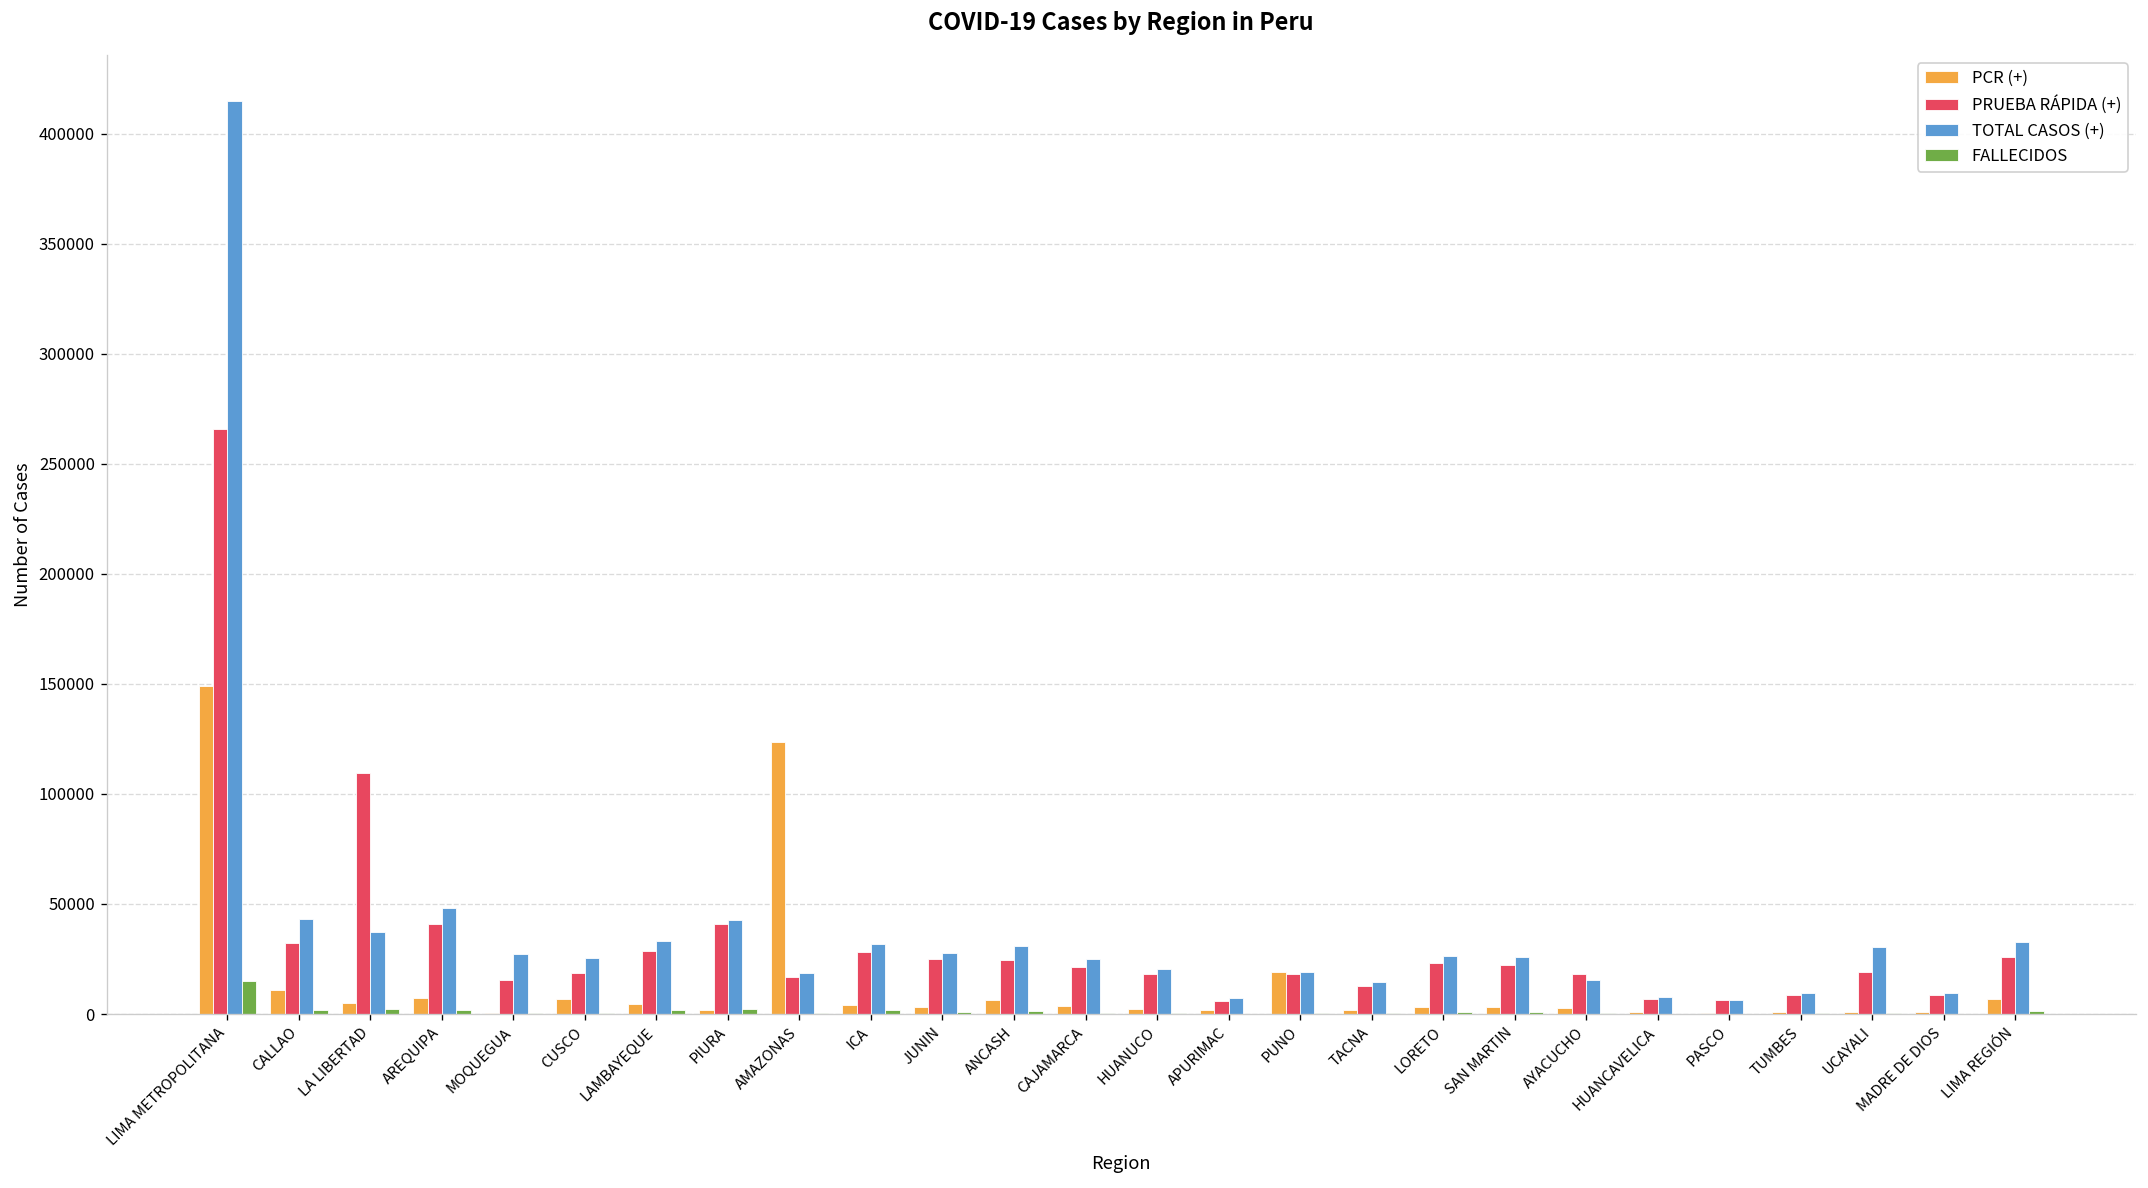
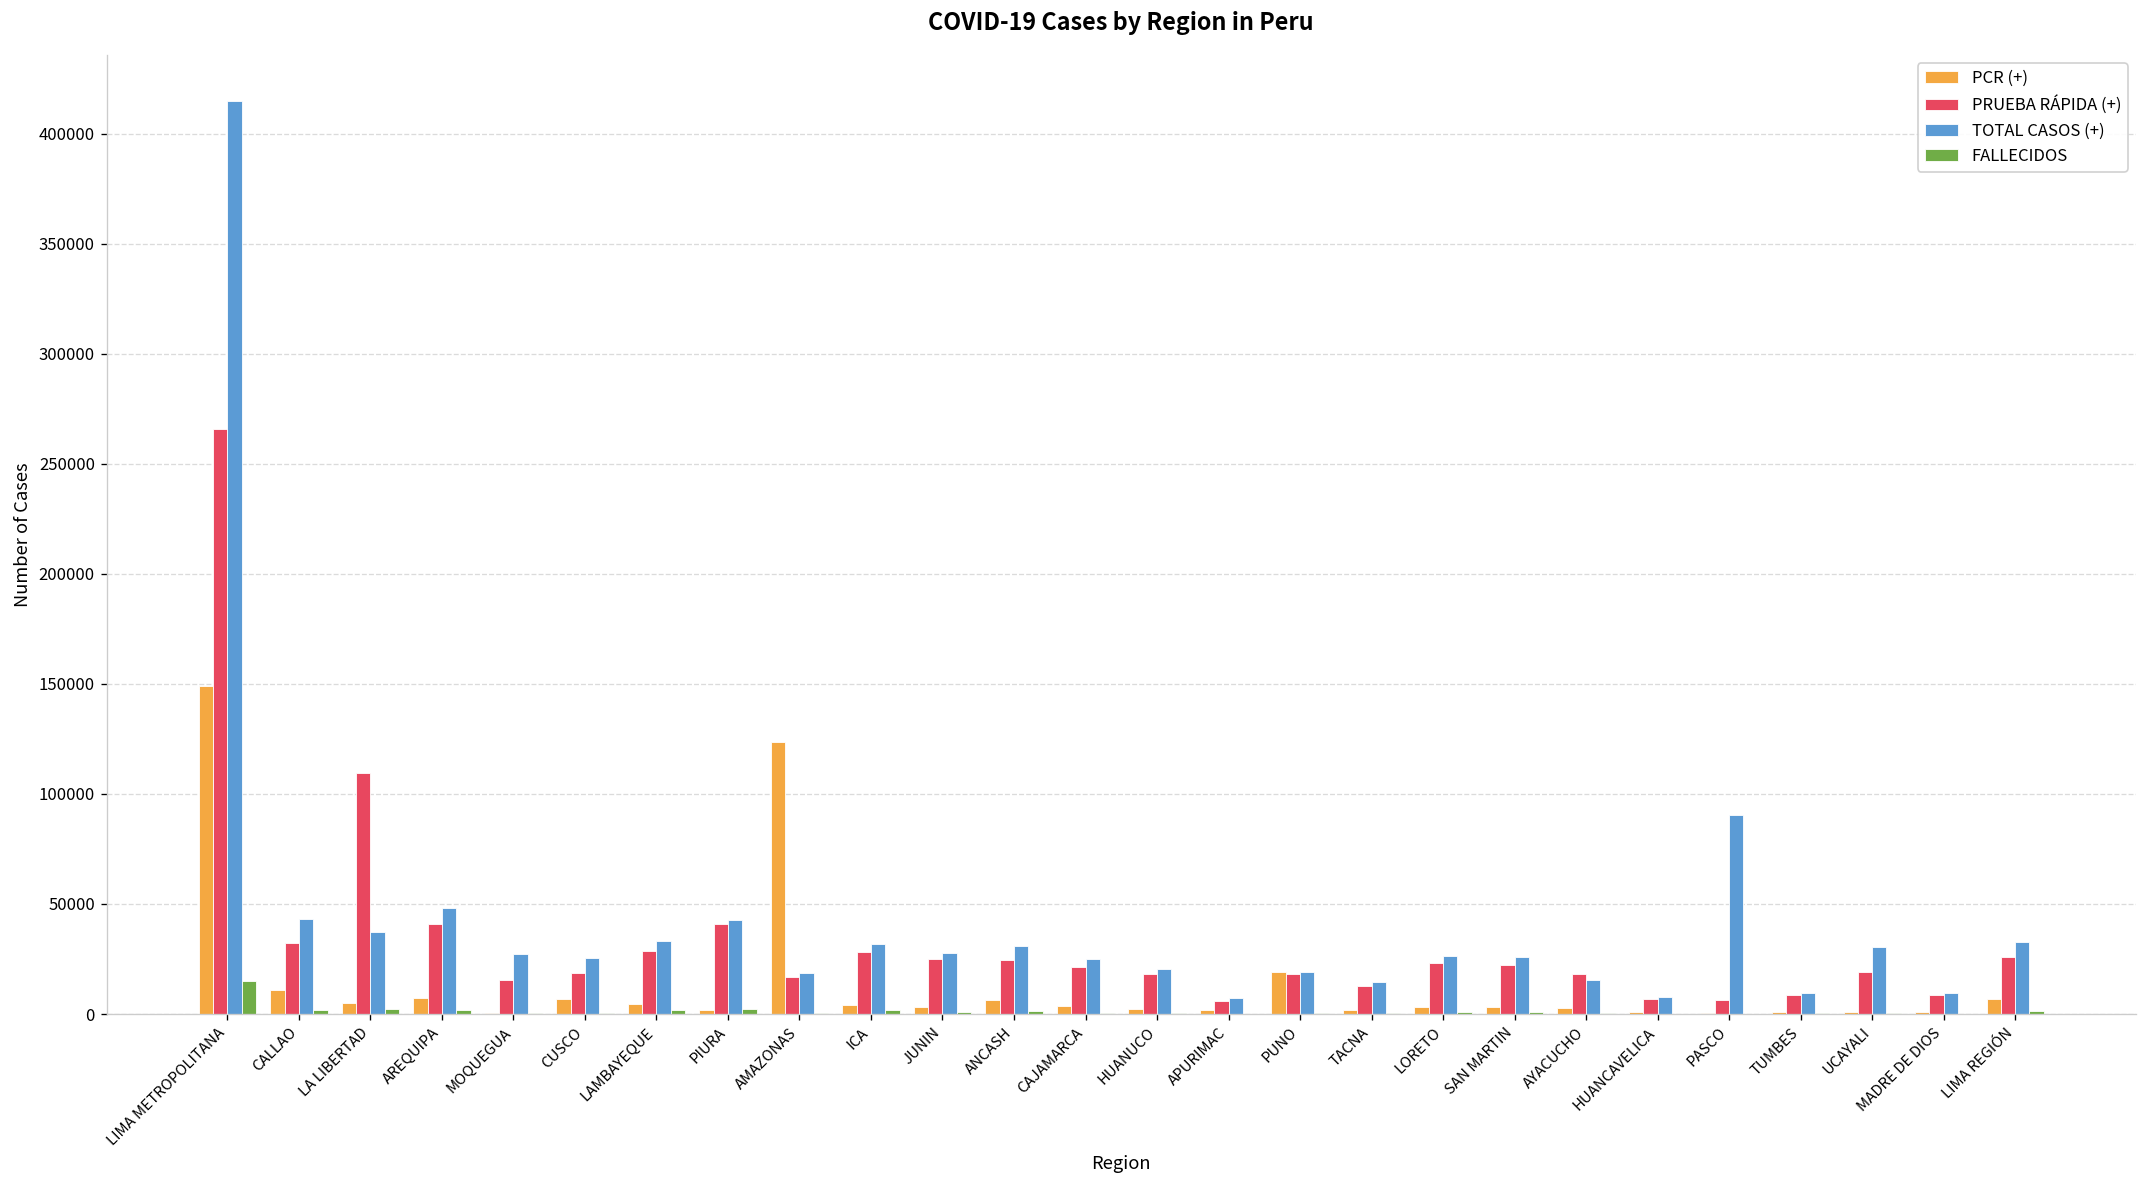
  {
    "PCR (+)": {
      "LIMA METROPOLITANA": 149000,
      "CALLAO": 11000,
      "LA LIBERTAD": 5000,
      "AREQUIPA": 7000,
      "CUSCO": 7000,
      "LAMBAYEQUE": 5000,
      "PIURA": 2000,
      "AMAZONAS": 124000,
      "ICA": 4000,
      "JUNIN": 3000,
      "ANCASH": 6000,
      "CAJAMARCA": 4000,
      "HUANUCO": 2000,
      "APURIMAC": 2000,
      "PUNO": 19000,
      "TACNA": 2000,
      "LORETO": 3000,
      "SAN MARTIN": 3000,
      "AYACUCHO": 3000,
      "LIMA REGIÓN": 7000
    },
    "PRUEBA RÁPIDA (+)": {
      "LIMA METROPOLITANA": 266000,
      "CALLAO": 32000,
      "LA LIBERTAD": 109000,
      "AREQUIPA": 41000,
      "MOQUEGUA": 15000,
      "CUSCO": 19000,
      "LAMBAYEQUE": 29000,
      "PIURA": 41000,
      "AMAZONAS": 17000,
      "ICA": 28000,
      "JUNIN": 25000,
      "ANCASH": 25000,
      "CAJAMARCA": 21000,
      "HUANUCO": 18000,
      "APURIMAC": 6000,
      "PUNO": 18000,
      "TACNA": 13000,
      "LORETO": 23000,
      "SAN MARTIN": 22000,
      "AYACUCHO": 18000,
      "HUANCAVELICA": 7000,
      "PASCO": 6000,
      "TUMBES": 9000,
      "UCAYALI": 19000,
      "MADRE DE DIOS": 9000,
      "LIMA REGIÓN": 26000
    },
    "TOTAL CASOS (+)": {
      "LIMA METROPOLITANA": 415000,
      "CALLAO": 43000,
      "LA LIBERTAD": 37000,
      "AREQUIPA": 48000,
      "MOQUEGUA": 27000,
      "CUSCO": 25000,
      "LAMBAYEQUE": 33000,
      "PIURA": 43000,
      "AMAZONAS": 18000,
      "ICA": 32000,
      "JUNIN": 28000,
      "ANCASH": 31000,
      "CAJAMARCA": 25000,
      "HUANUCO": 20000,
      "APURIMAC": 7000,
      "PUNO": 19000,
      "TACNA": 15000,
      "LORETO": 26000,
      "SAN MARTIN": 26000,
      "AYACUCHO": 15000,
      "HUANCAVELICA": 8000,
-     "PASCO": 7000,
+     "PASCO": 90000,
      "TUMBES": 9000,
      "UCAYALI": 30000,
      "MADRE DE DIOS": 10000,
      "LIMA REGIÓN": 33000
    },
    "FALLECIDOS": {
      "LIMA METROPOLITANA": 15000,
      "CALLAO": 2000,
      "LA LIBERTAD": 2000,
      "AREQUIPA": 2000,
      "LAMBAYEQUE": 2000,
      "PIURA": 2000,
      "ICA": 2000,
      "ANCASH": 2000,
      "LIMA REGIÓN": 2000
    }
  }
